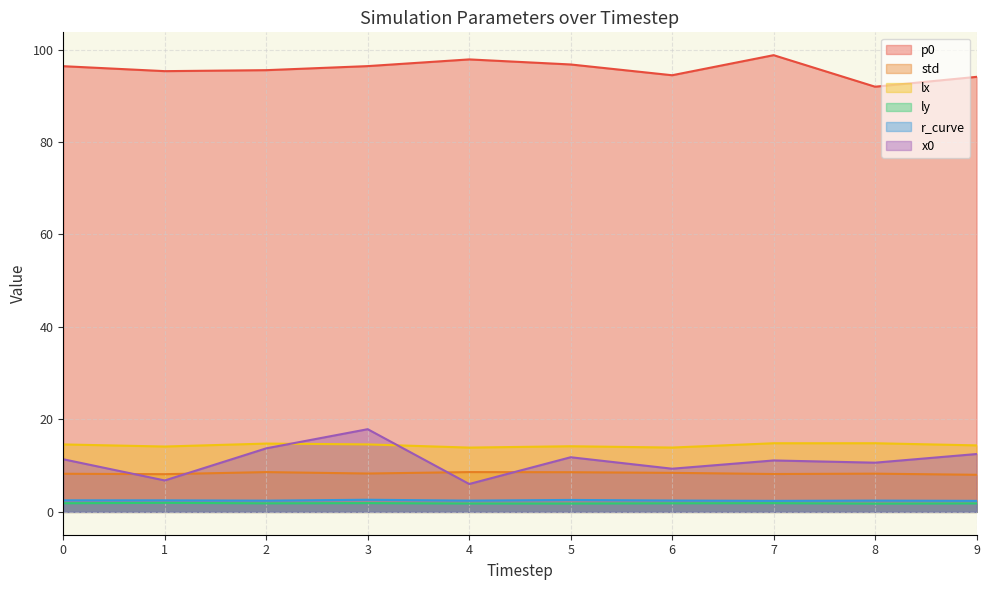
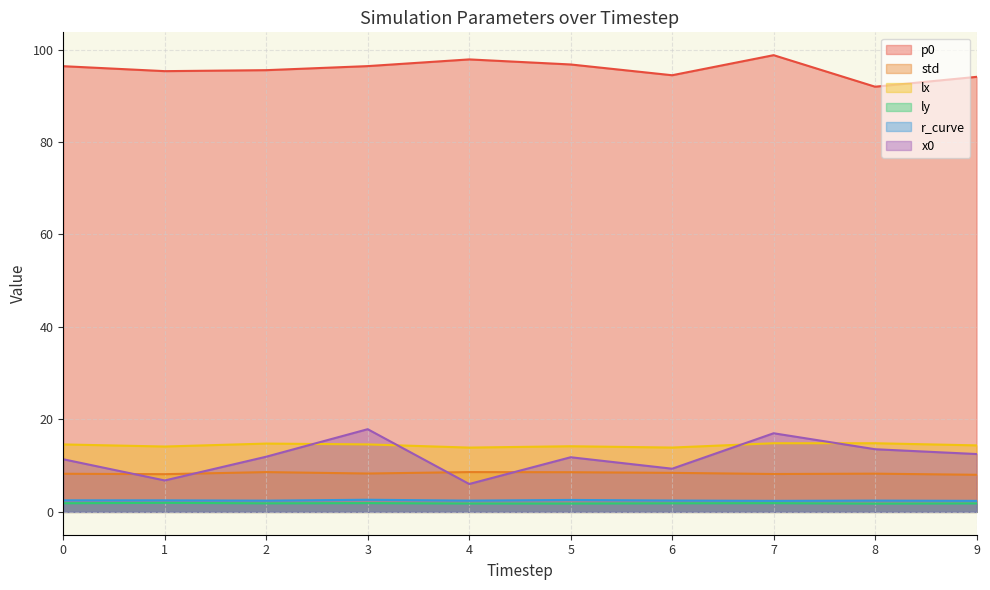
  {
    "ly": {
      "0": 2,
      "1": 2,
      "2": 2,
      "3": 2,
      "4": 2,
      "5": 2,
      "6": 2,
      "8": 2
    },
    "r_curve": {
      "0": 3,
      "1": 2,
      "2": 2,
      "3": 3,
      "4": 2,
      "5": 3,
      "6": 2,
      "8": 2
    },
    "x0": {
      "0": 11,
      "1": 7,
-     "2": 14,
+     "2": 12,
      "3": 18,
      "4": 6,
      "5": 12,
      "6": 9,
-     "7": 11,
-     "8": 11,
+     "7": 17,
+     "8": 14,
      "9": 13
    }
  }
